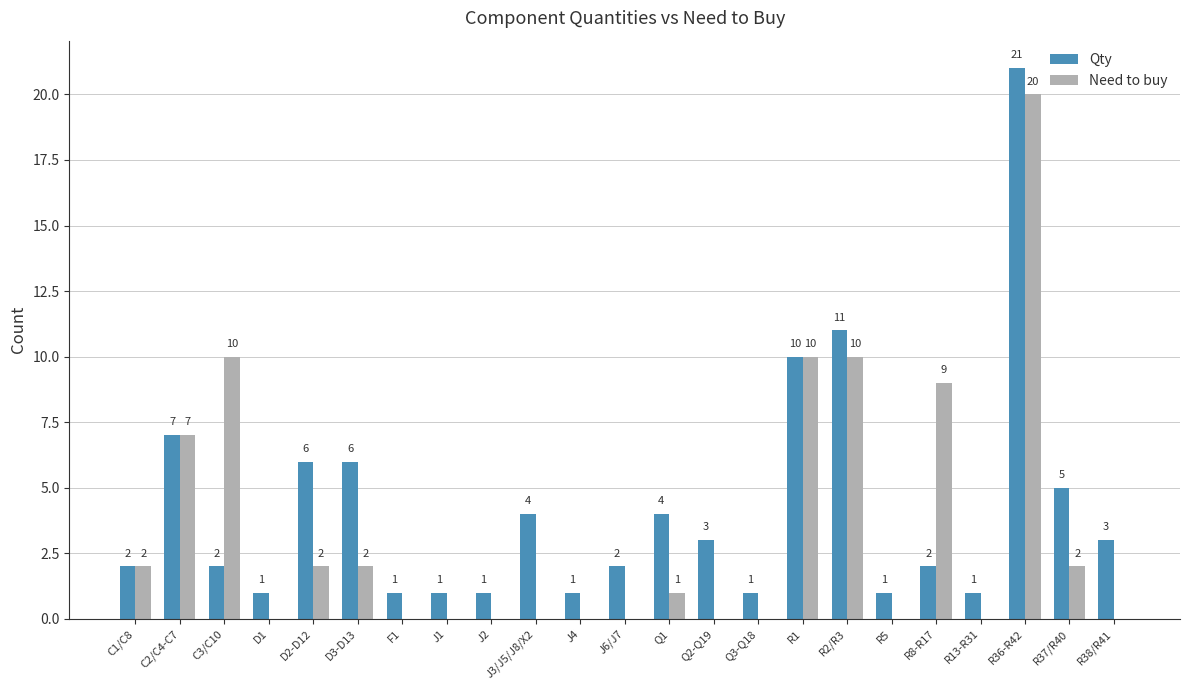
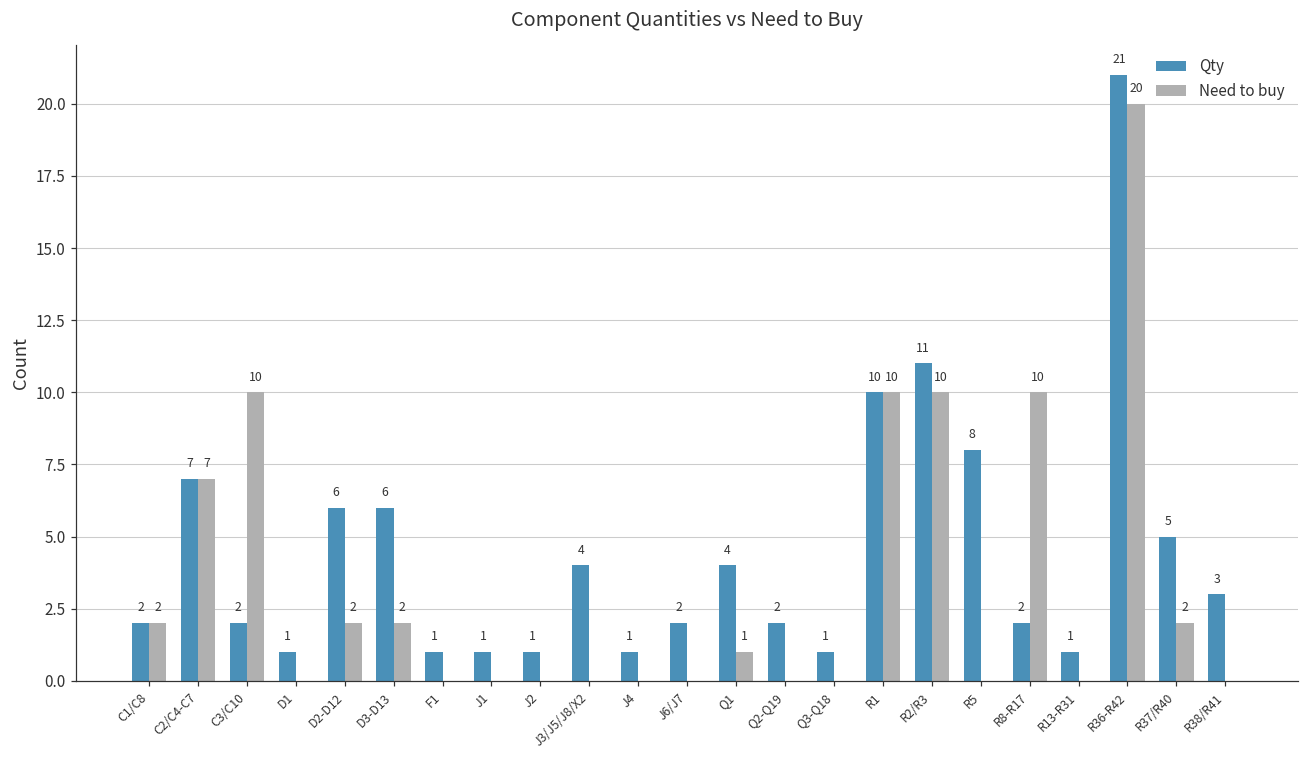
  {
    "Qty": {
      "C1/C8": 2,
      "C2/C4-C7": 7,
      "C3/C10": 2,
      "D1": 1,
      "D2-D12": 6,
      "D3-D13": 6,
      "F1": 1,
      "J1": 1,
      "J2": 1,
      "J3/J5/J8/X2": 4,
      "J4": 1,
      "J6/J7": 2,
      "Q1": 4,
-     "Q2-Q19": 3,
+     "Q2-Q19": 2,
      "Q3-Q18": 1,
      "R1": 10,
      "R2/R3": 11,
-     "R5": 1,
+     "R5": 8,
      "R8-R17": 2,
      "R13-R31": 1,
      "R36-R42": 21,
      "R37/R40": 5,
      "R38/R41": 3
    },
    "Need to buy": {
      "C1/C8": 2,
      "C2/C4-C7": 7,
      "C3/C10": 10,
      "D2-D12": 2,
      "D3-D13": 2,
      "Q1": 1,
      "R1": 10,
      "R2/R3": 10,
-     "R8-R17": 9,
+     "R8-R17": 10,
      "R36-R42": 20,
      "R37/R40": 2
    }
  }
